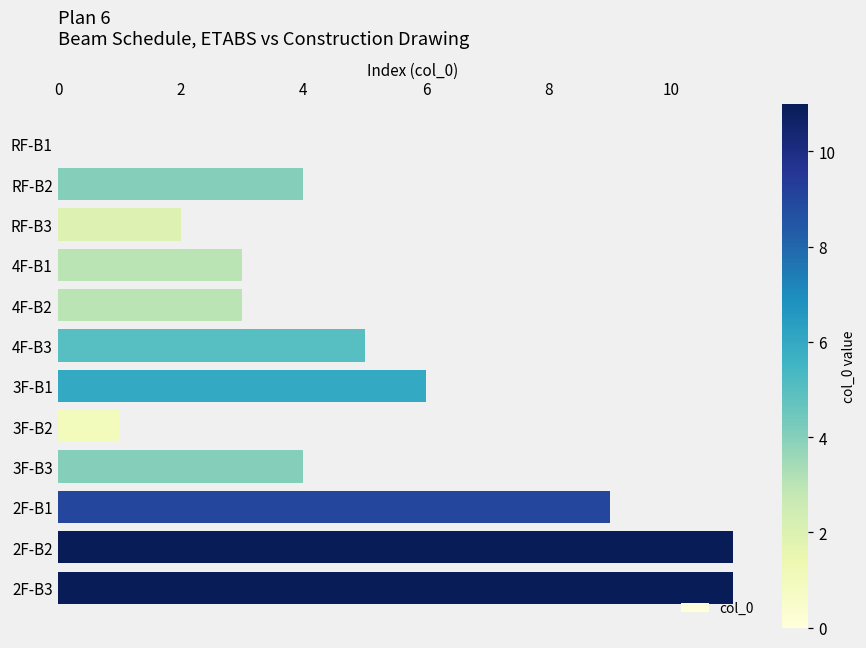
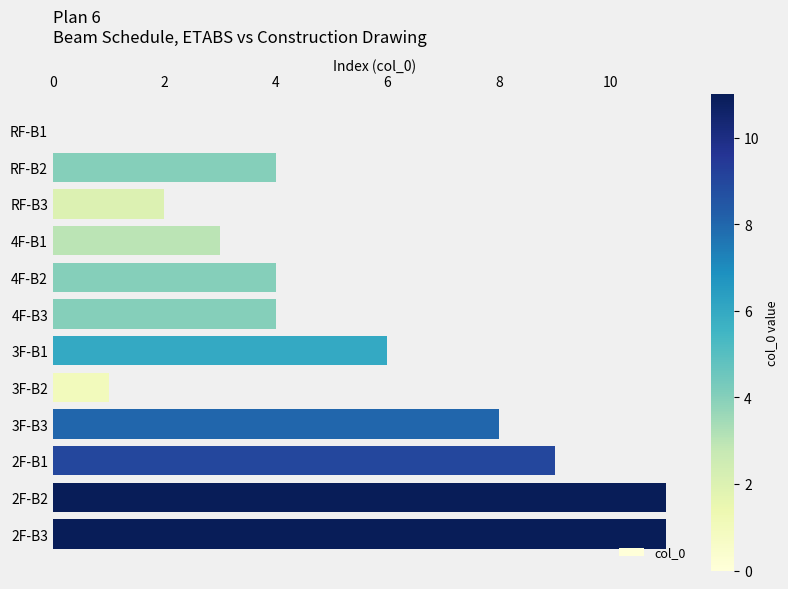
  {
    "RF-B1": 0,
    "RF-B2": 4,
    "RF-B3": 2,
    "4F-B1": 3,
-   "4F-B2": 3,
-   "4F-B3": 5,
+   "4F-B2": 4,
+   "4F-B3": 4,
    "3F-B1": 6,
    "3F-B2": 1,
-   "3F-B3": 4,
+   "3F-B3": 8,
    "2F-B1": 9,
    "2F-B2": 11,
    "2F-B3": 11
  }
